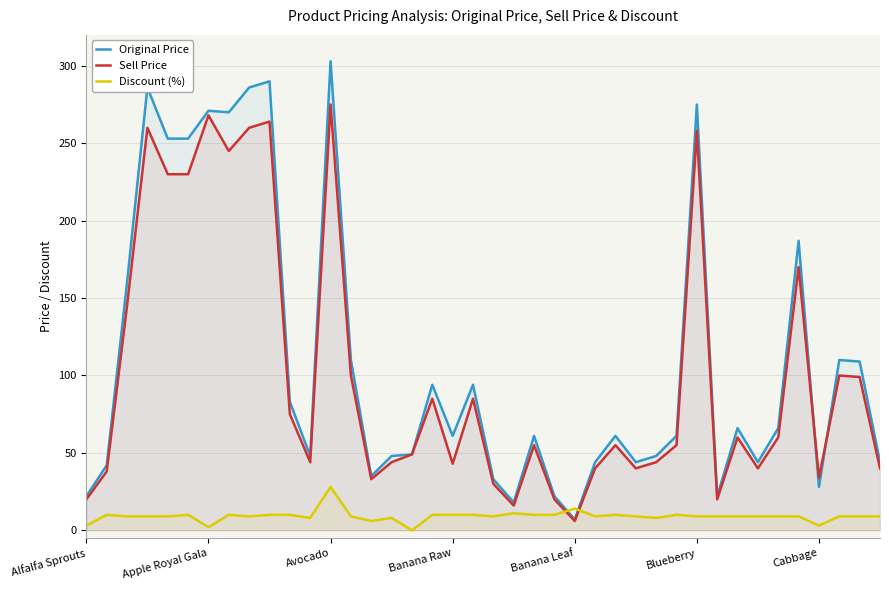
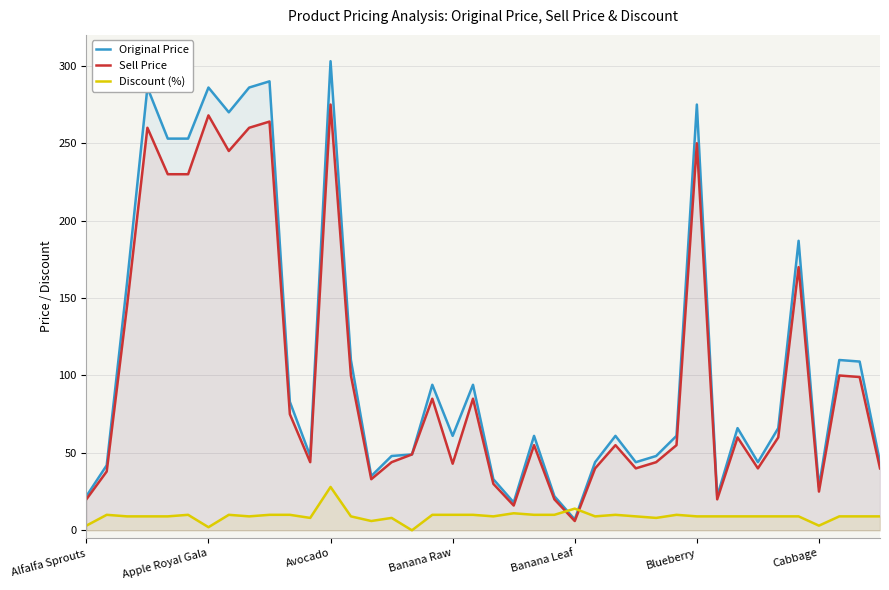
  {
    "Original Price": {
      "Alfalfa Sprouts": 22,
-     "Apple Royal Gala": 271,
+     "Apple Royal Gala": 286,
      "Avocado": 303,
      "Banana Raw": 61,
      "Blueberry": 275,
      "Cabbage": 28
    },
    "Sell Price": {
      "Alfalfa Sprouts": 20,
      "Apple Royal Gala": 268,
      "Avocado": 275,
      "Banana Raw": 43,
-     "Blueberry": 258,
-     "Cabbage": 34
+     "Blueberry": 250,
+     "Cabbage": 25
    },
    "Discount (%)": {
      "Alfalfa Sprouts": 3,
      "Apple Royal Gala": 2,
      "Avocado": 28,
      "Banana Raw": 10,
      "Banana Leaf": 14,
      "Blueberry": 9,
      "Cabbage": 3
    }
  }
